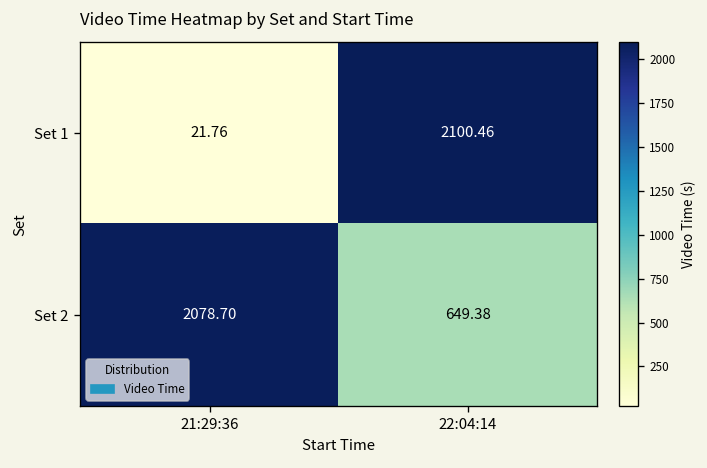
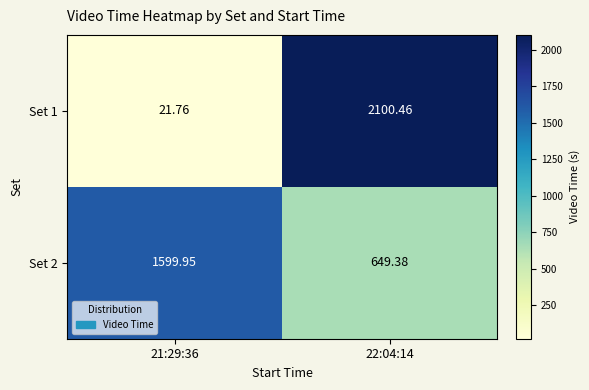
  {
    "Set 1": {
      "21:29:36": 21.76,
      "22:04:14": 2100.46
    },
    "Set 2": {
-     "21:29:36": 2078.70,
+     "21:29:36": 1599.95,
      "22:04:14": 649.38
    }
  }
